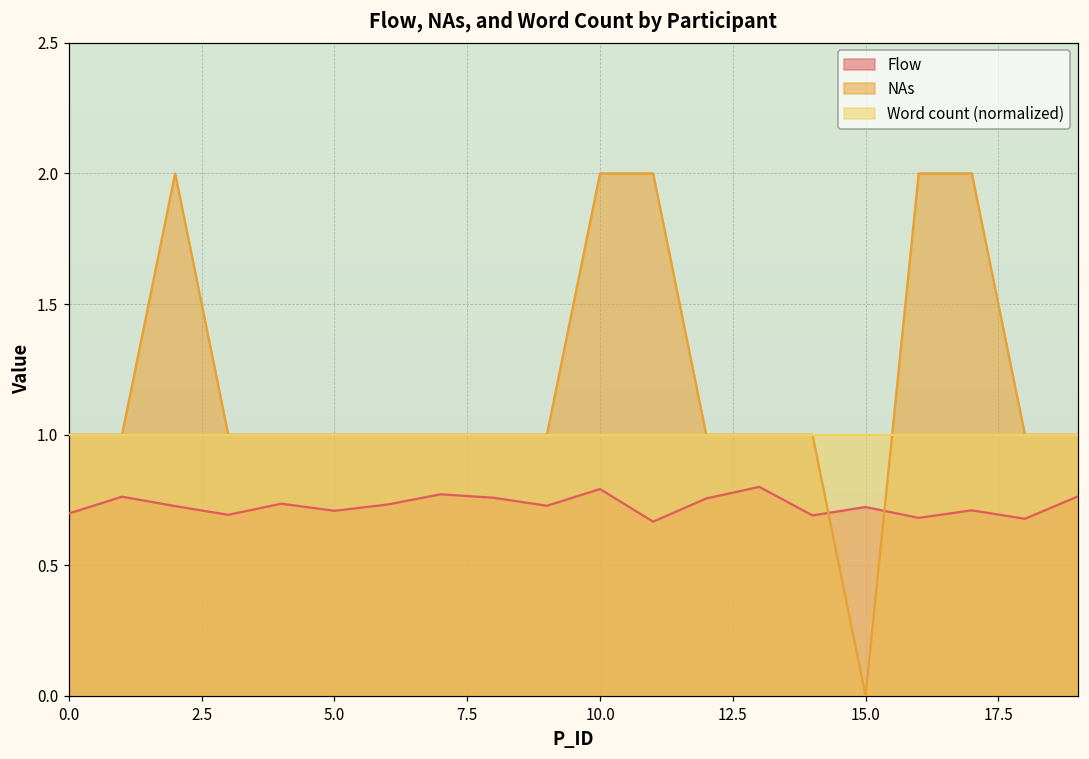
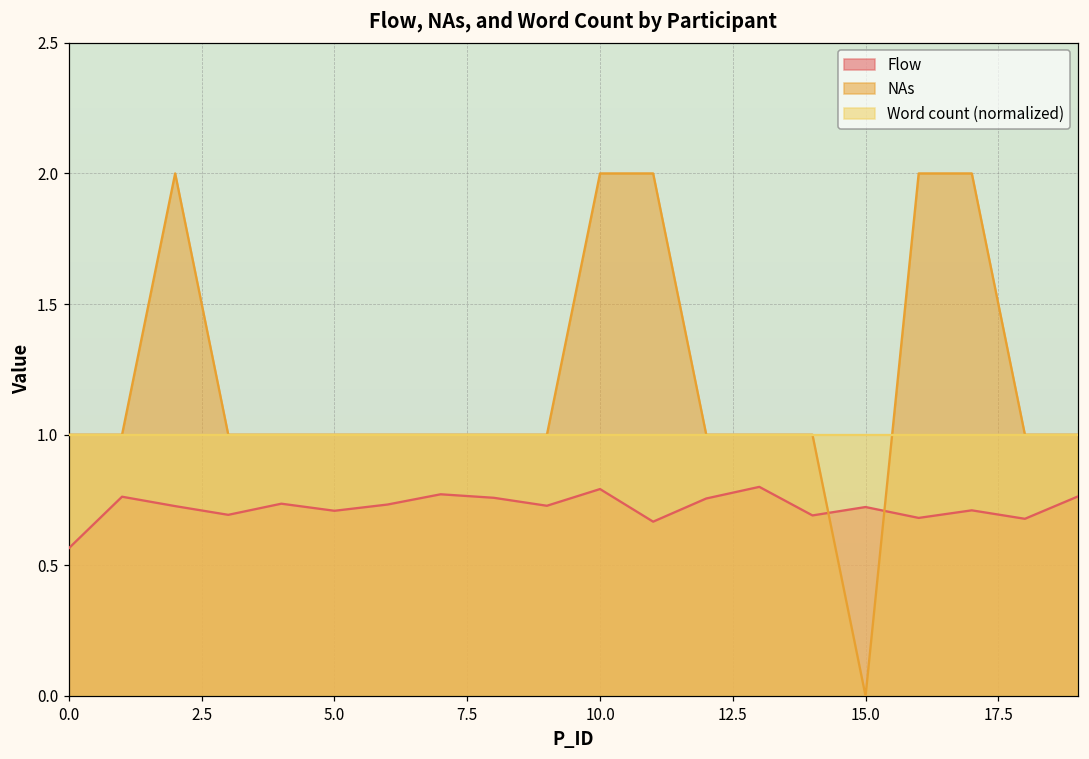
  {
    "Flow": {
-     "0.0": 0.70,
+     "0.0": 0.57,
      "5.0": 0.71,
      "10.0": 0.79,
      "15.0": 0.72
    }
  }
